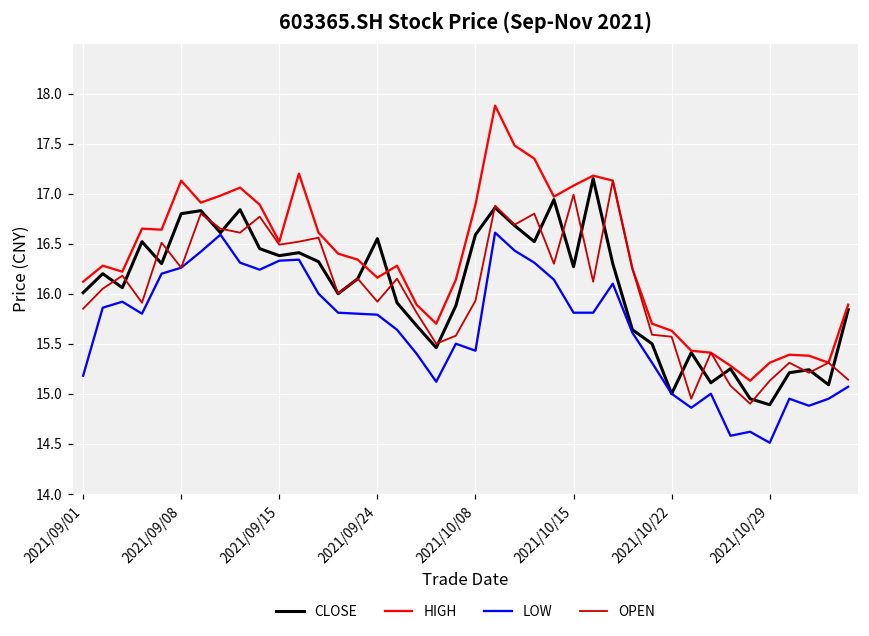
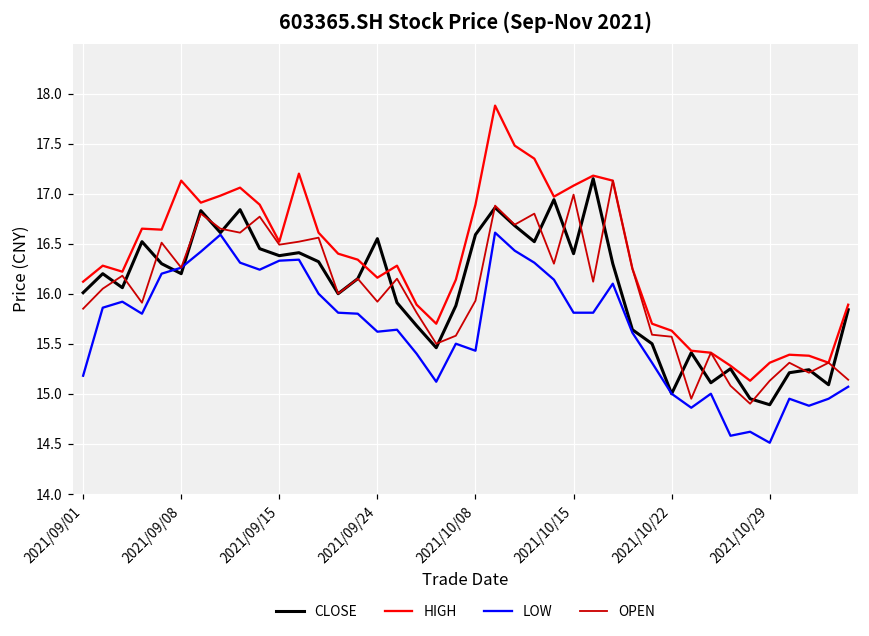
  {
    "CLOSE": {
      "2021/09/01": 16.0,
-     "2021/09/08": 16.8,
+     "2021/09/08": 16.2,
      "2021/09/15": 16.4,
      "2021/09/24": 16.6,
      "2021/10/08": 16.6,
-     "2021/10/15": 16.3,
+     "2021/10/15": 16.4,
      "2021/10/29": 14.9
    },
    "LOW": {
      "2021/09/01": 15.2,
      "2021/09/15": 16.3,
-     "2021/09/24": 15.8,
+     "2021/09/24": 15.6,
      "2021/10/08": 15.4,
      "2021/10/15": 15.8,
      "2021/10/29": 14.5
    }
  }
